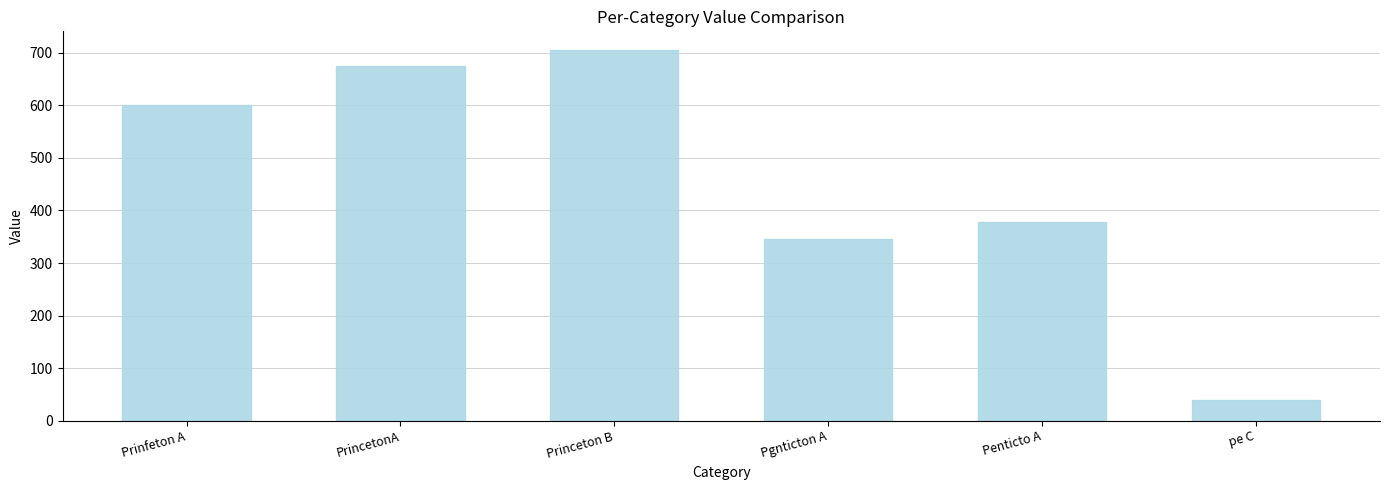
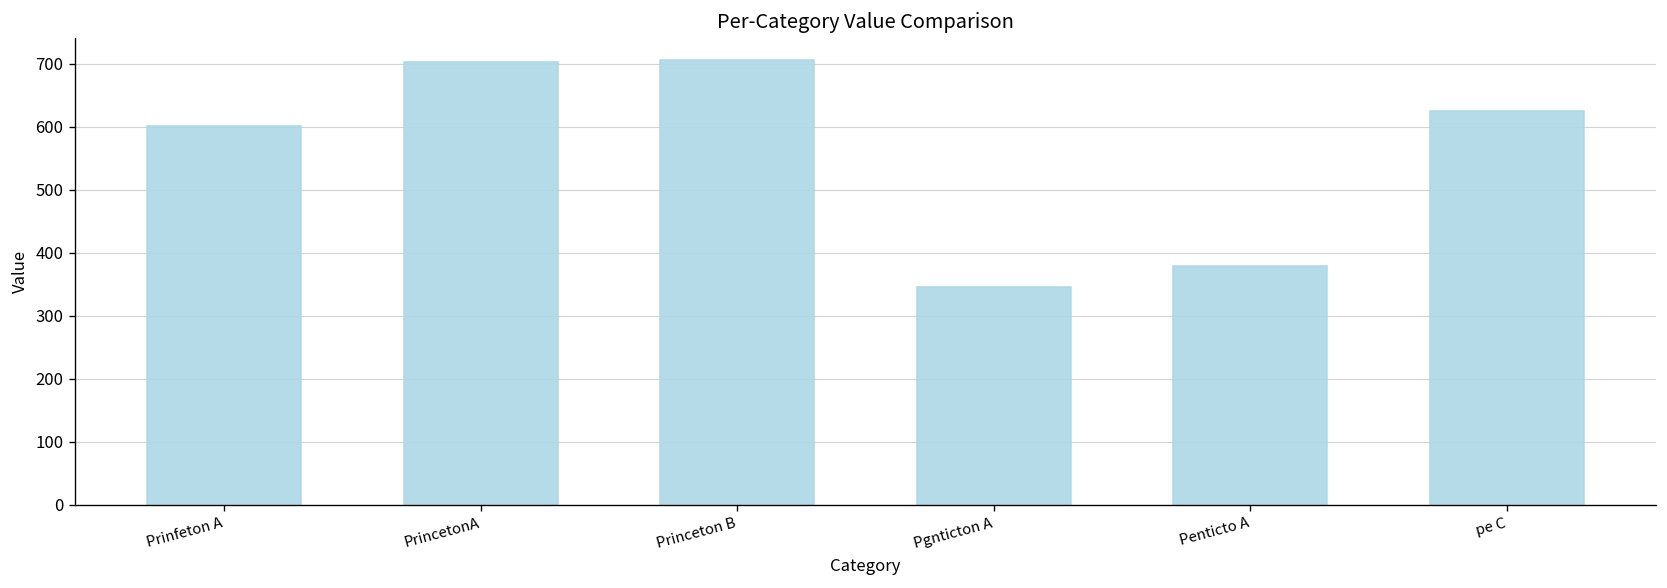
  {
    "Prinfeton A": 600,
-   "PrincetonA": 680,
+   "PrincetonA": 700,
    "Princeton B": 710,
    "Pgnticton A": 350,
    "Penticto A": 380,
-   "pe C": 40
+   "pe C": 620
  }
